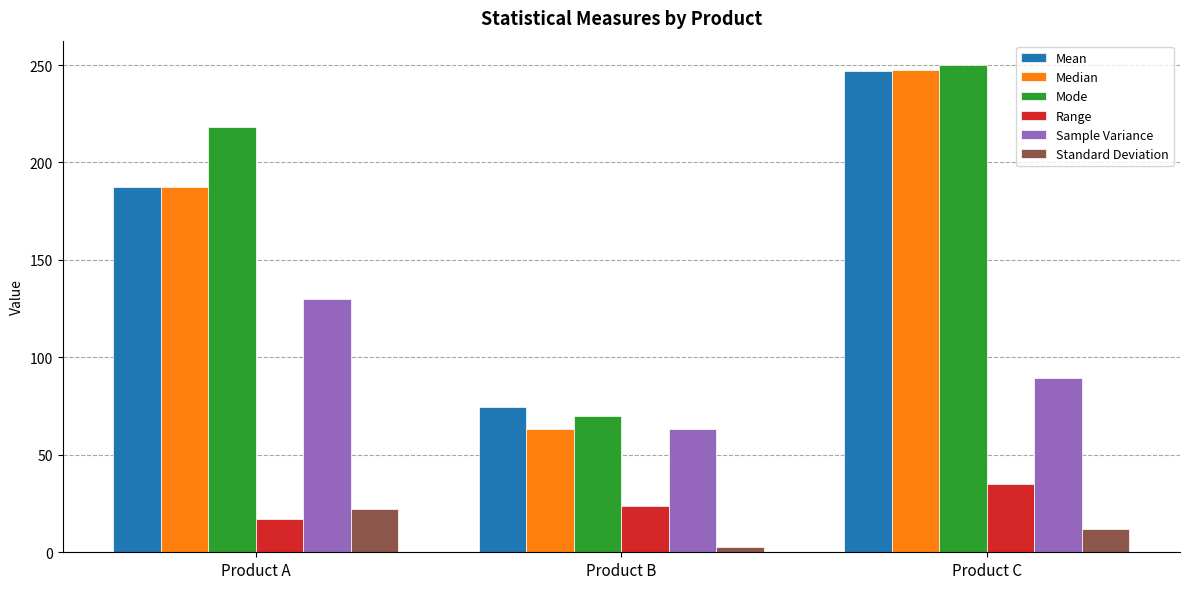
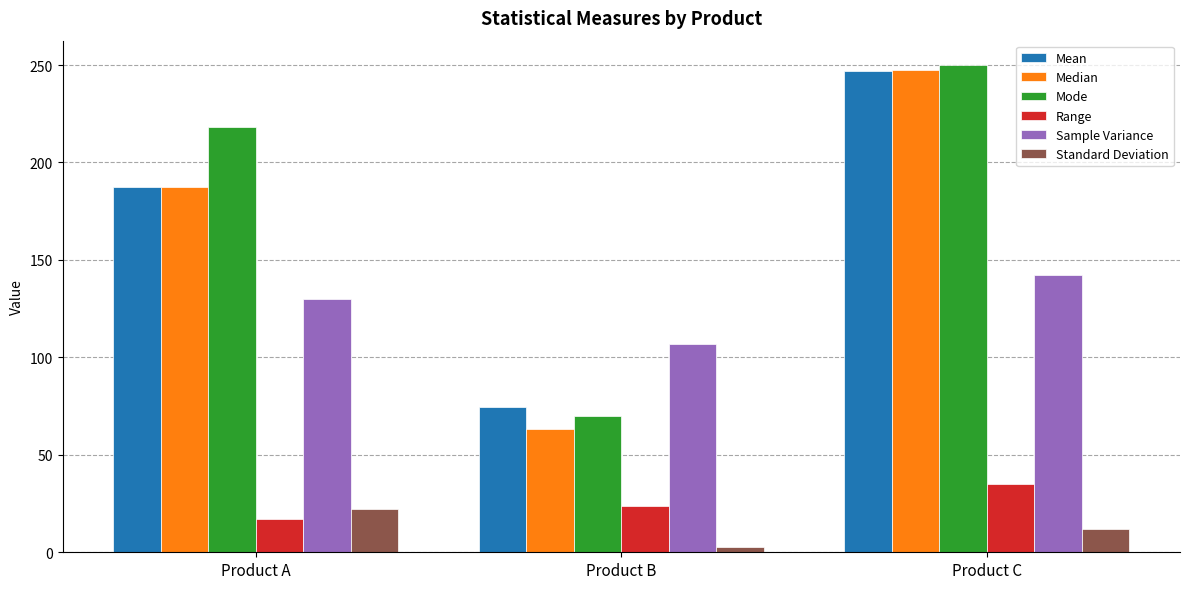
  {
    "Mean": {
      "Product A": 188,
      "Product B": 75,
      "Product C": 247
    },
    "Median": {
      "Product A": 188,
      "Product B": 63,
      "Product C": 248
    },
    "Mode": {
      "Product A": 218,
      "Product B": 70,
      "Product C": 250
    },
    "Range": {
      "Product A": 17,
      "Product B": 24,
      "Product C": 35
    },
    "Sample Variance": {
      "Product A": 130,
-     "Product B": 63,
-     "Product C": 89
+     "Product B": 107,
+     "Product C": 142
    },
    "Standard Deviation": {
      "Product A": 22,
      "Product B": 3,
      "Product C": 12
    }
  }
